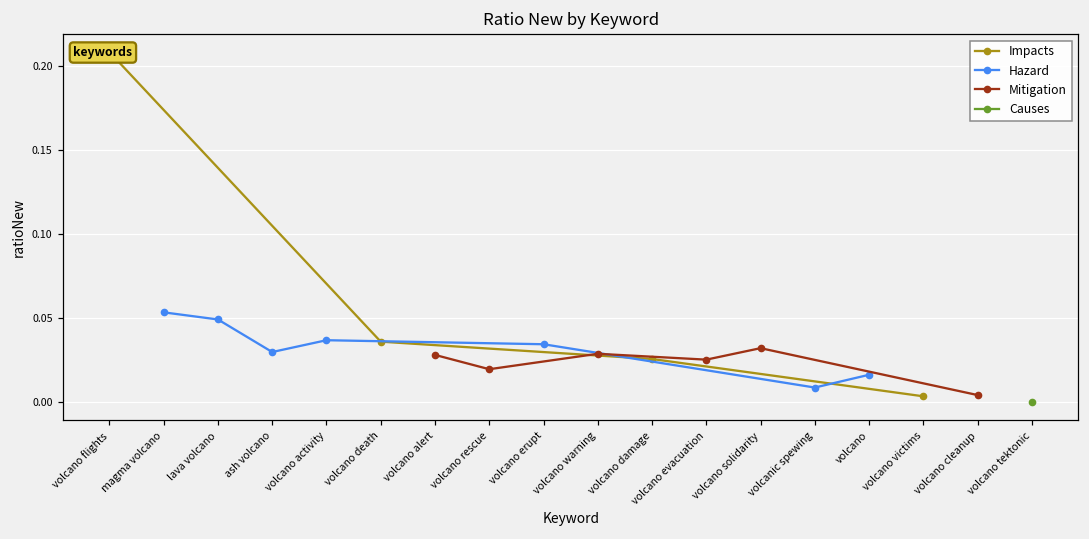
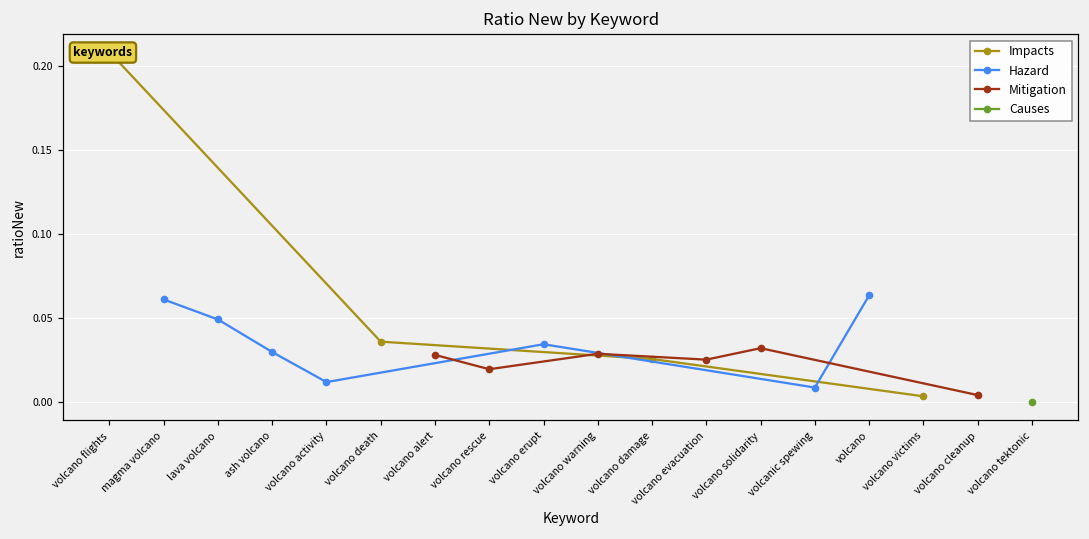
  {
    "Impacts": {
      "volcano death": 0.036,
      "volcano damage": 0.026,
      "volcano victims": 0.004
    },
    "Hazard": {
-     "magma volcano": 0.054,
+     "magma volcano": 0.061,
      "lava volcano": 0.049,
      "ash volcano": 0.030,
-     "volcano activity": 0.037,
+     "volcano activity": 0.012,
      "volcano erupt": 0.035,
      "volcanic spewing": 0.009,
-     "volcano": 0.016
+     "volcano": 0.064
    },
    "Mitigation": {
      "volcano alert": 0.028,
      "volcano rescue": 0.020,
      "volcano warning": 0.029,
      "volcano evacuation": 0.025,
      "volcano solidarity": 0.032,
      "volcano cleanup": 0.004
    },
    "Causes": {
      "volcano tektonic": 0.000
    }
  }
